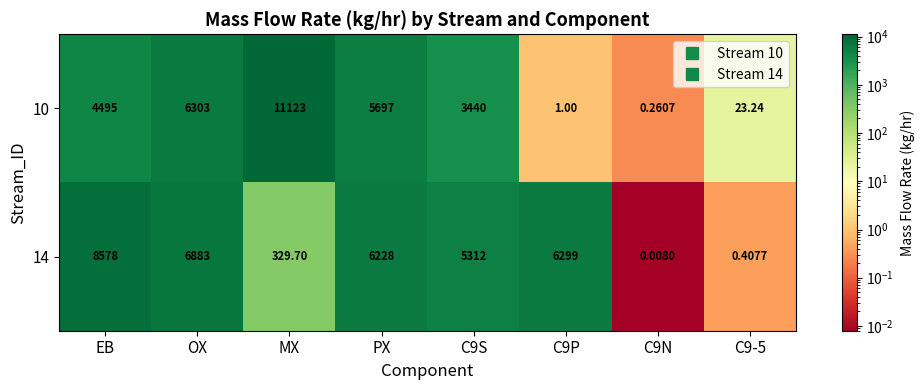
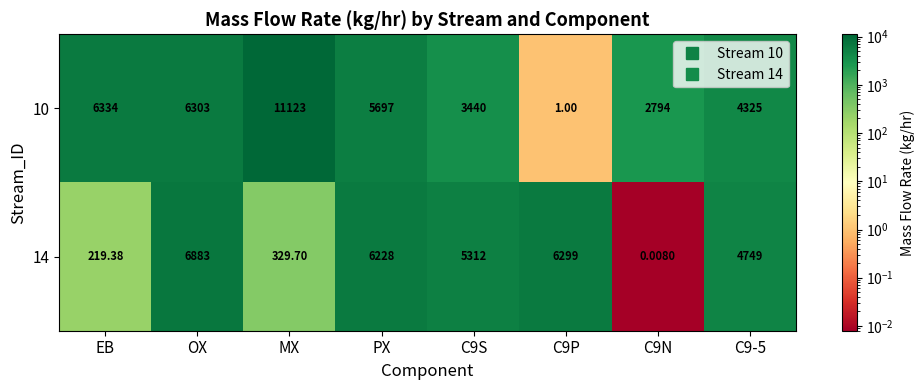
  {
    "10": {
-     "EB": 4495,
+     "EB": 6334,
      "OX": 6303,
      "MX": 11123,
      "PX": 5697,
      "C9S": 3440,
      "C9P": 1.00,
-     "C9N": 0.2607,
-     "C9-5": 23.24
+     "C9N": 2794,
+     "C9-5": 4325
    },
    "14": {
-     "EB": 8578,
+     "EB": 219.38,
      "OX": 6883,
      "MX": 329.70,
      "PX": 6228,
      "C9S": 5312,
      "C9P": 6299,
      "C9N": 0.0080,
-     "C9-5": 0.4077
+     "C9-5": 4749
    }
  }
